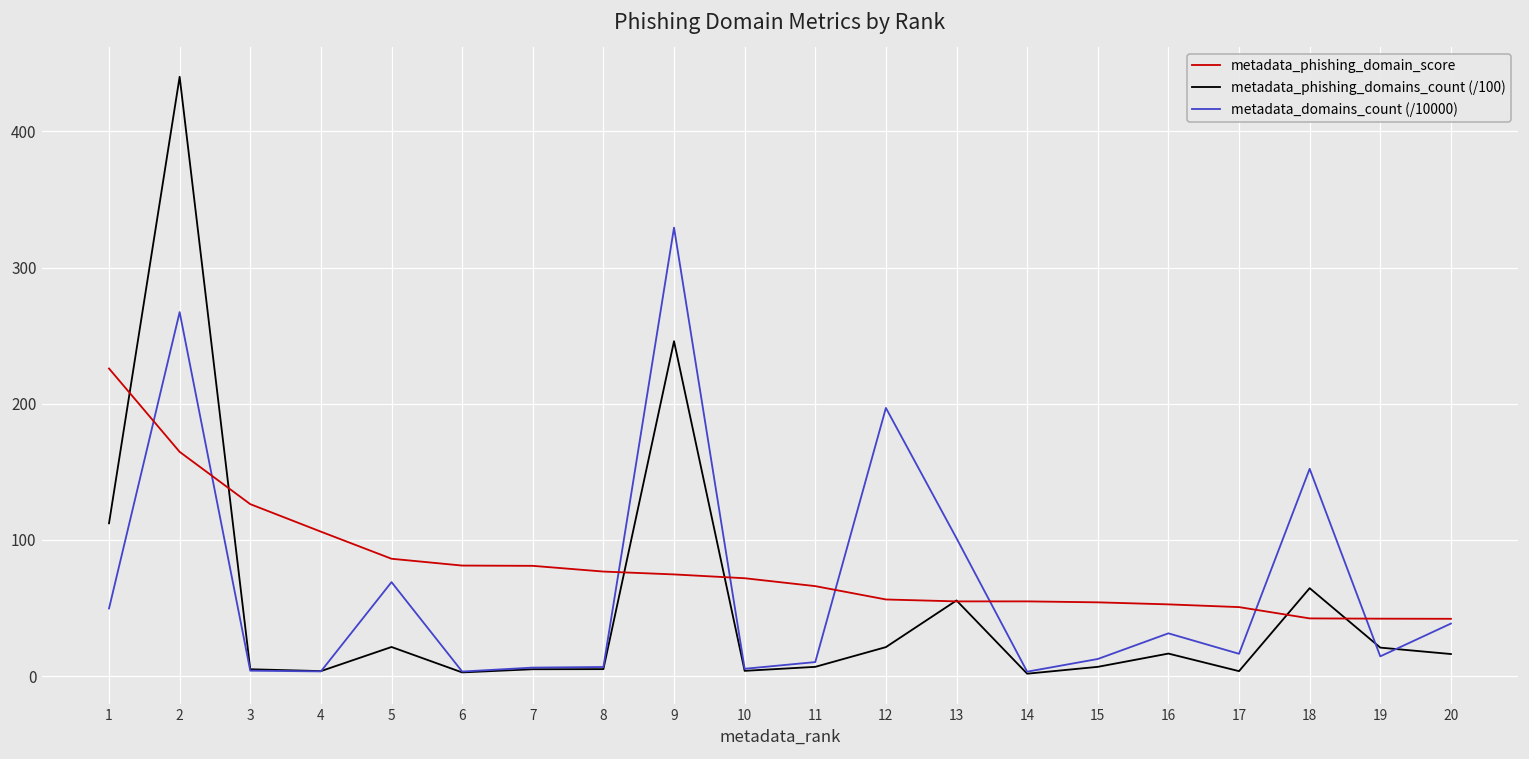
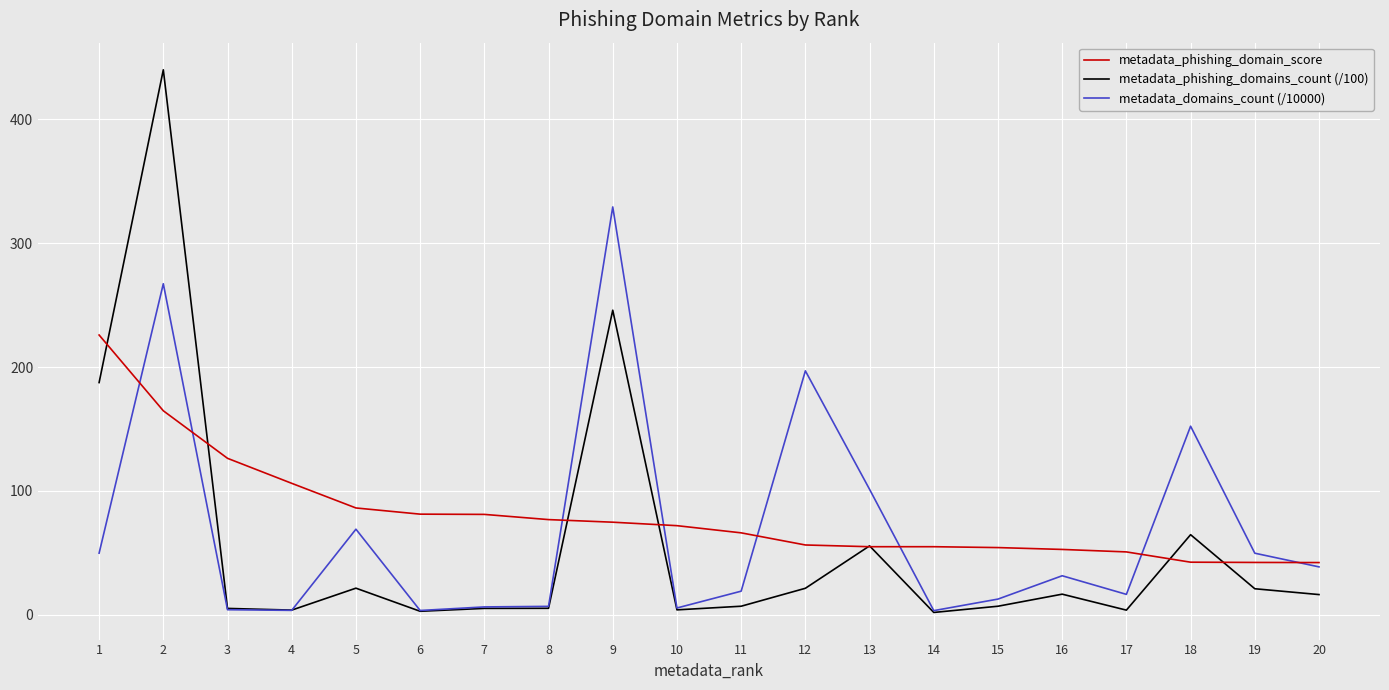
  {
    "metadata_phishing_domain_score": {
      "1": 226,
      "2": 165,
      "3": 126,
      "4": 106,
      "5": 86,
      "6": 81,
      "7": 81,
      "8": 77,
      "9": 75,
      "10": 72,
      "11": 66,
      "12": 56,
      "14": 55,
      "15": 54,
      "16": 53,
      "17": 51,
      "18": 42,
      "19": 42,
      "20": 42
    },
    "metadata_phishing_domains_count (/100)": {
-     "1": 112,
+     "1": 187,
      "2": 440,
      "5": 21,
      "9": 246,
      "11": 7,
      "12": 21,
      "15": 7,
      "16": 17,
      "17": 4,
      "18": 65,
      "19": 21,
      "20": 16
    },
    "metadata_domains_count (/10000)": {
      "1": 50,
      "2": 267,
      "5": 69,
      "9": 329,
-     "11": 10,
+     "11": 19,
      "12": 197,
      "13": 101,
      "15": 13,
      "16": 31,
      "17": 16,
      "18": 152,
-     "19": 15,
+     "19": 50,
      "20": 39
    }
  }
